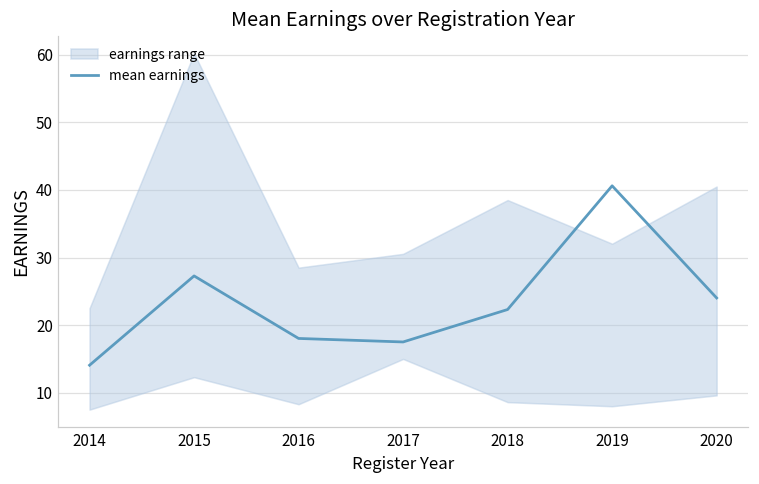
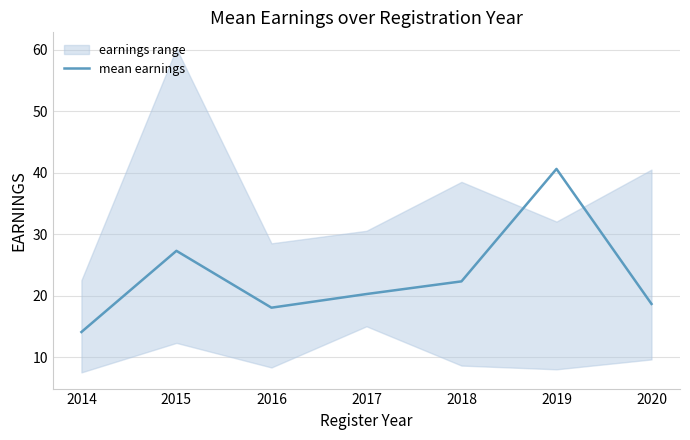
  {
    "mean earnings": {
      "2014": 14,
      "2015": 27,
      "2016": 18,
-     "2017": 18,
+     "2017": 20,
      "2018": 22,
      "2019": 41,
-     "2020": 24
+     "2020": 19
    }
  }
